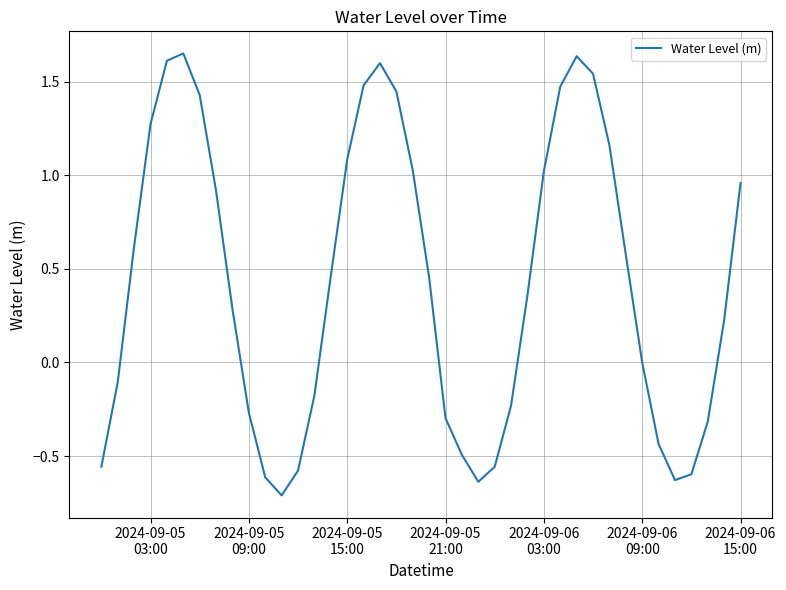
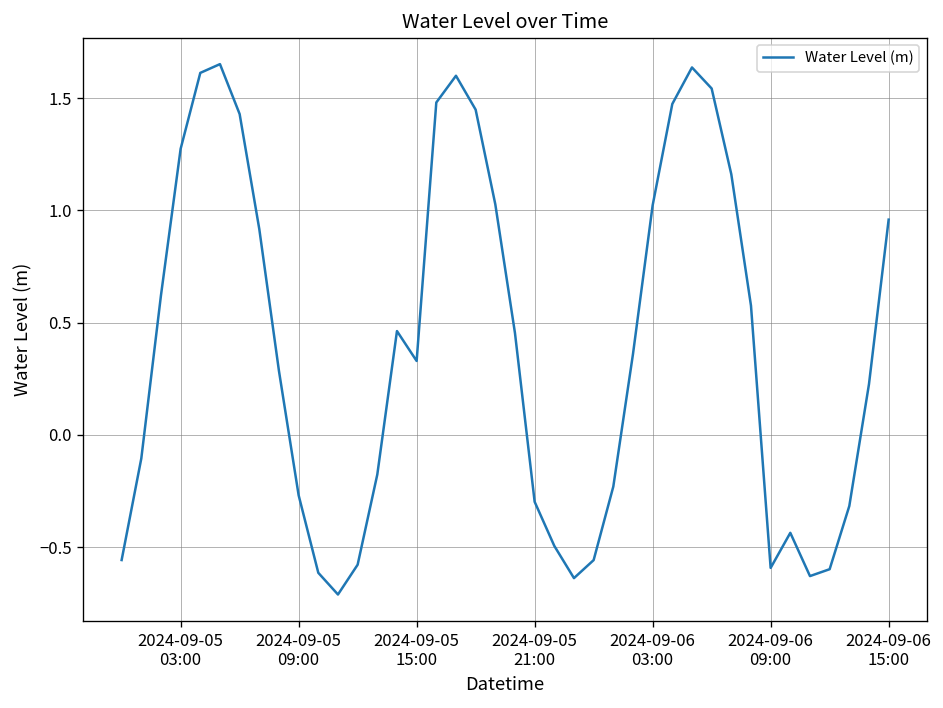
  {
    "2024-09-05 03:00": 1.27,
    "2024-09-05 09:00": -0.27,
-   "2024-09-05 15:00": 1.08,
+   "2024-09-05 15:00": 0.33,
    "2024-09-05 21:00": -0.30,
    "2024-09-06 03:00": 1.02,
-   "2024-09-06 09:00": 0.00,
+   "2024-09-06 09:00": -0.59,
    "2024-09-06 15:00": 0.96
  }
